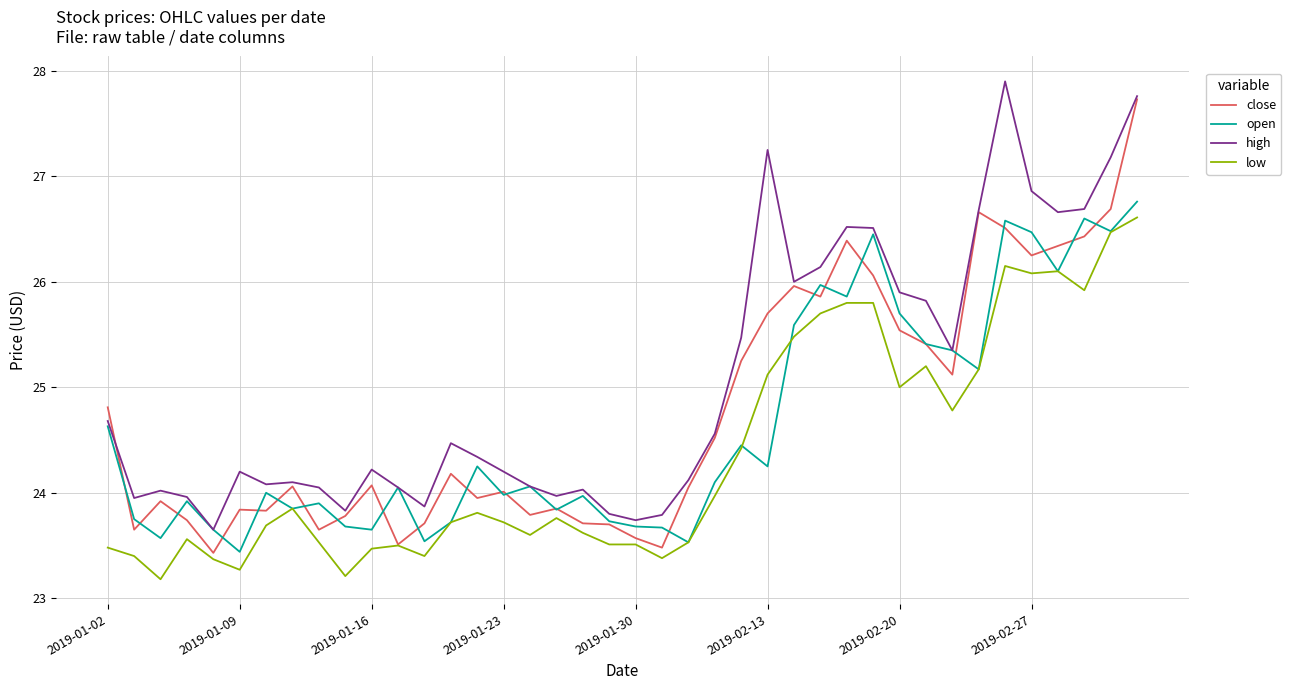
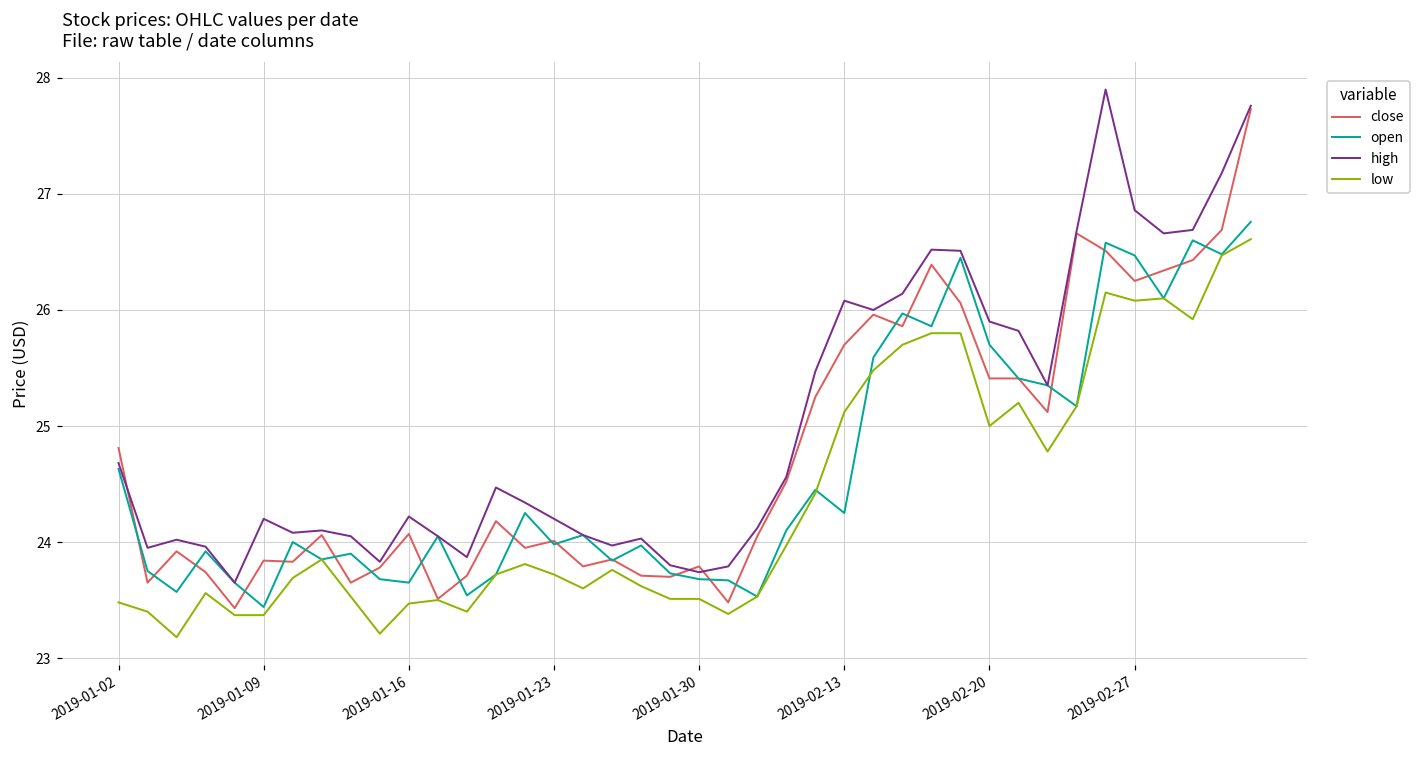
  {
    "close": {
      "2019-01-02": 24.81,
      "2019-01-09": 23.84,
      "2019-01-16": 24.07,
      "2019-01-23": 24.01,
-     "2019-01-30": 23.57,
+     "2019-01-30": 23.79,
      "2019-02-13": 25.70,
-     "2019-02-20": 25.54,
+     "2019-02-20": 25.41,
      "2019-02-27": 26.25
    },
    "open": {
      "2019-01-02": 24.63,
      "2019-01-09": 23.44,
      "2019-01-16": 23.65,
      "2019-01-23": 23.98,
      "2019-01-30": 23.68,
      "2019-02-13": 24.25,
      "2019-02-20": 25.70,
      "2019-02-27": 26.47
    },
    "high": {
      "2019-01-02": 24.68,
      "2019-01-09": 24.20,
      "2019-01-16": 24.22,
      "2019-01-23": 24.20,
      "2019-01-30": 23.74,
-     "2019-02-13": 27.25,
+     "2019-02-13": 26.08,
      "2019-02-20": 25.90,
      "2019-02-27": 26.86
    },
    "low": {
      "2019-01-02": 23.48,
-     "2019-01-09": 23.27,
+     "2019-01-09": 23.37,
      "2019-01-16": 23.47,
      "2019-01-23": 23.72,
      "2019-01-30": 23.51,
      "2019-02-13": 25.12,
      "2019-02-20": 25.00,
      "2019-02-27": 26.08
    }
  }
